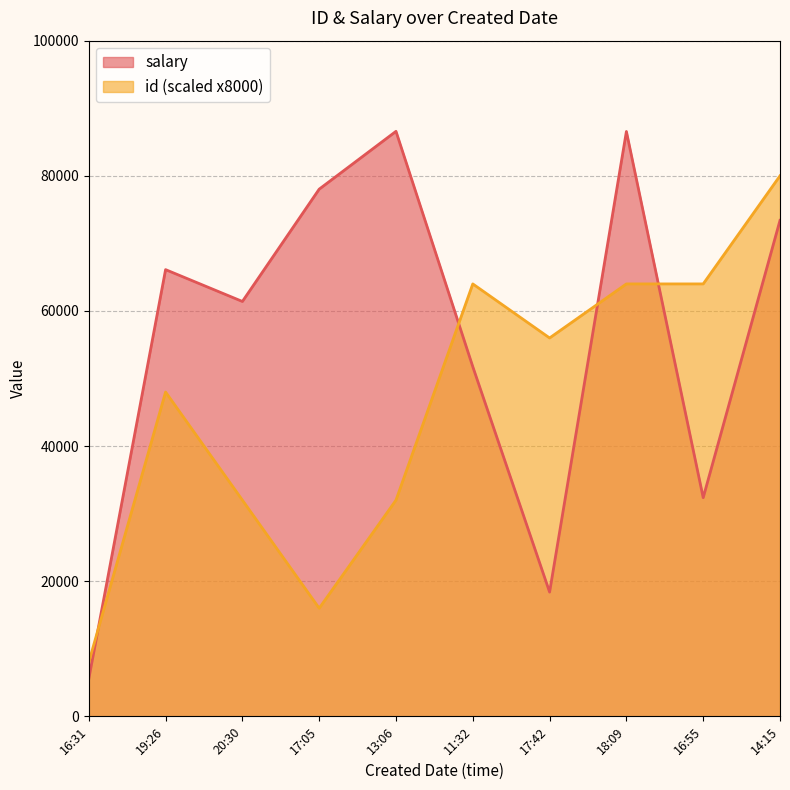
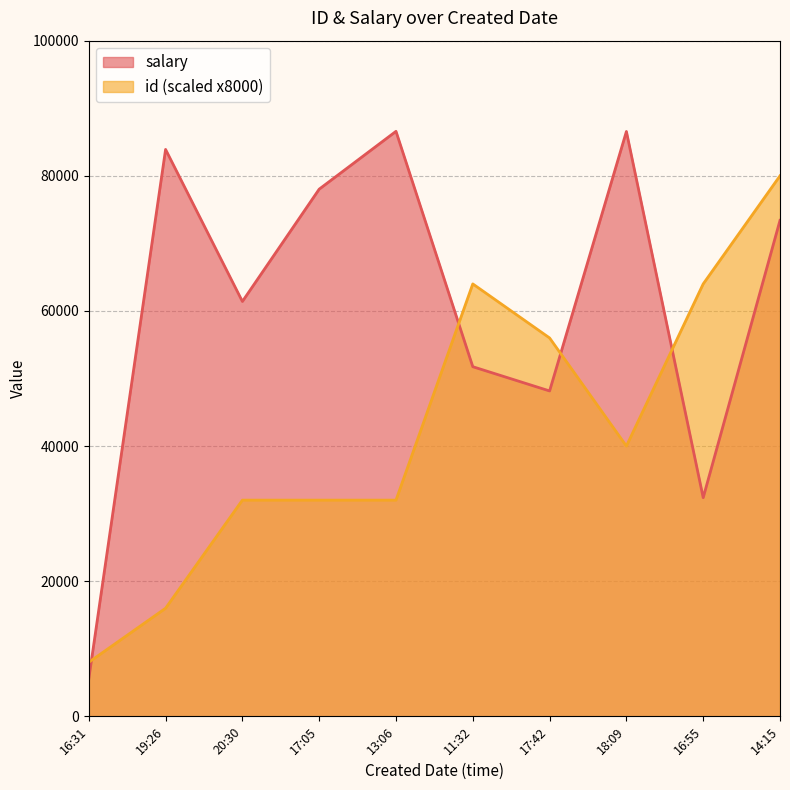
  {
    "salary": {
      "16:31": 6000,
-     "19:26": 66000,
+     "19:26": 84000,
      "20:30": 61000,
      "17:05": 78000,
      "13:06": 87000,
      "11:32": 52000,
-     "17:42": 18000,
+     "17:42": 48000,
      "18:09": 87000,
      "16:55": 32000,
      "14:15": 73000
    },
    "id (scaled x8000)": {
      "16:31": 8000,
-     "19:26": 48000,
+     "19:26": 16000,
      "20:30": 32000,
-     "17:05": 16000,
+     "17:05": 32000,
      "13:06": 32000,
      "11:32": 64000,
      "17:42": 56000,
-     "18:09": 64000,
+     "18:09": 40000,
      "16:55": 64000,
      "14:15": 80000
    }
  }
